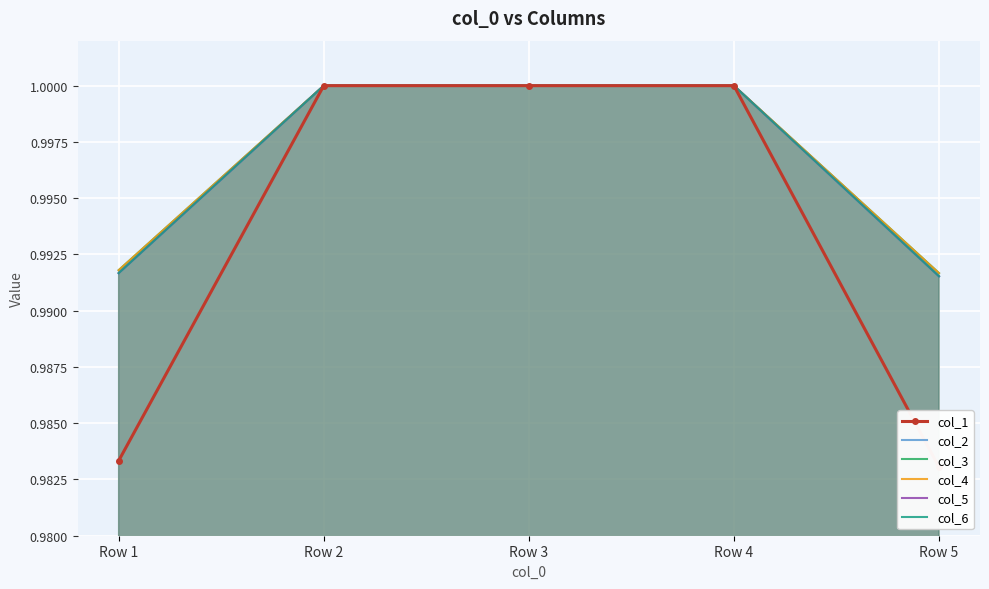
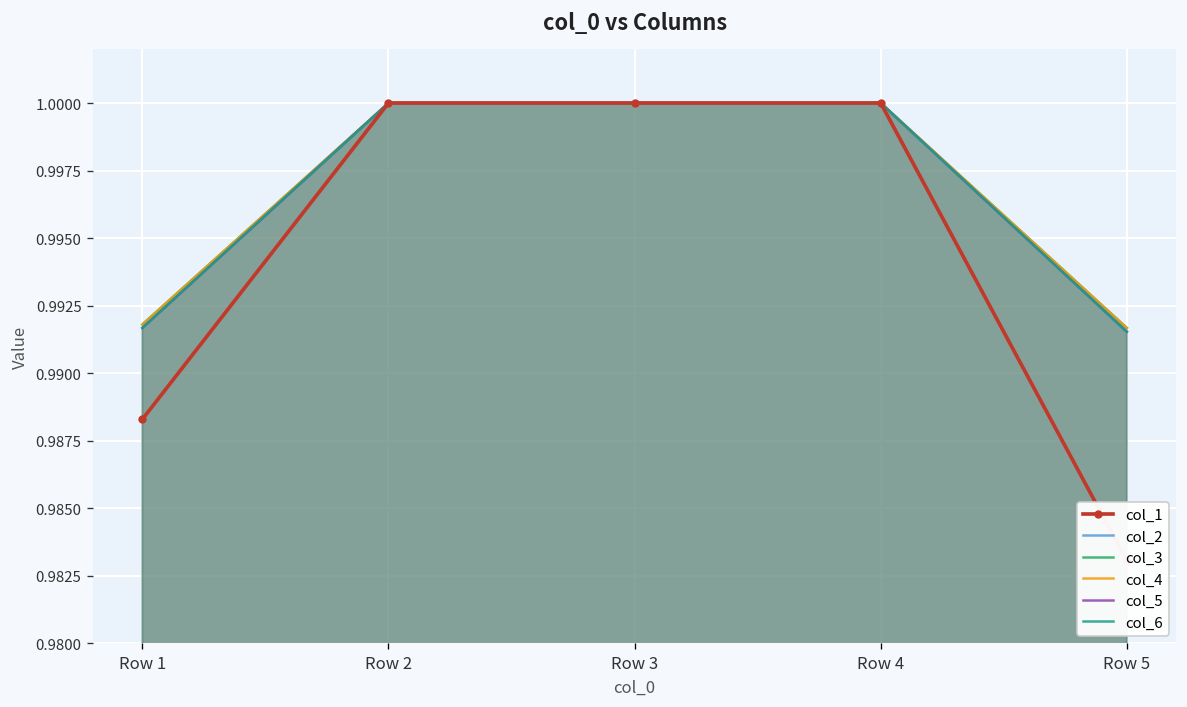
  {
    "col_1": {
-     "Row 1": 0.9833
+     "Row 1": 0.9883
    },
    "col_6": {
      "Row 1": 0.9917,
      "Row 5": 0.9915
    },
    "col_4": {
      "Row 1": 0.9918,
      "Row 5": 0.9917
    }
  }
